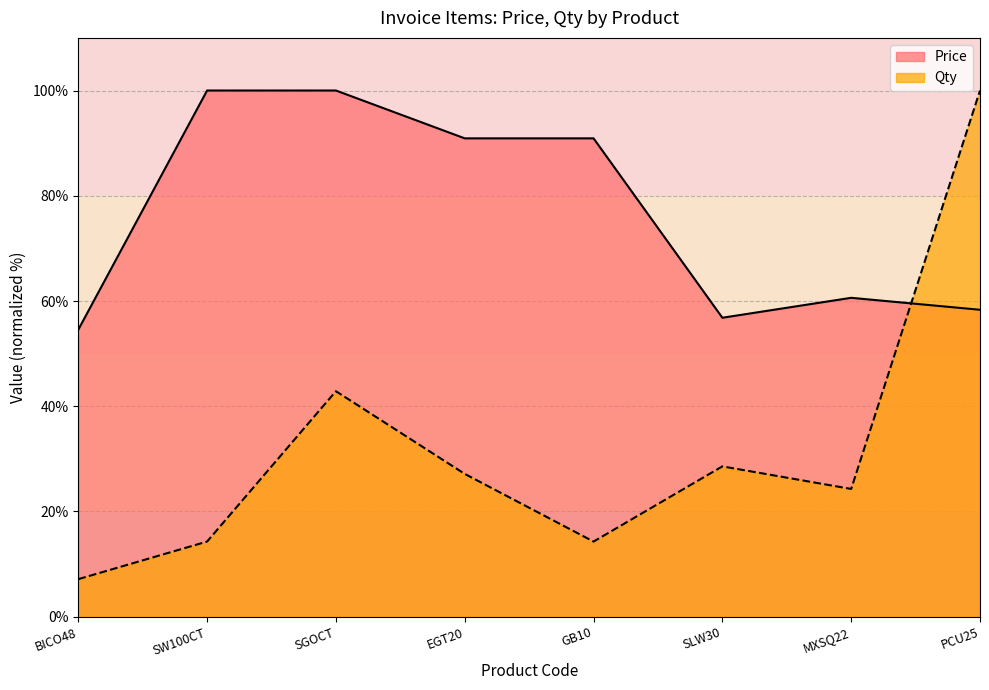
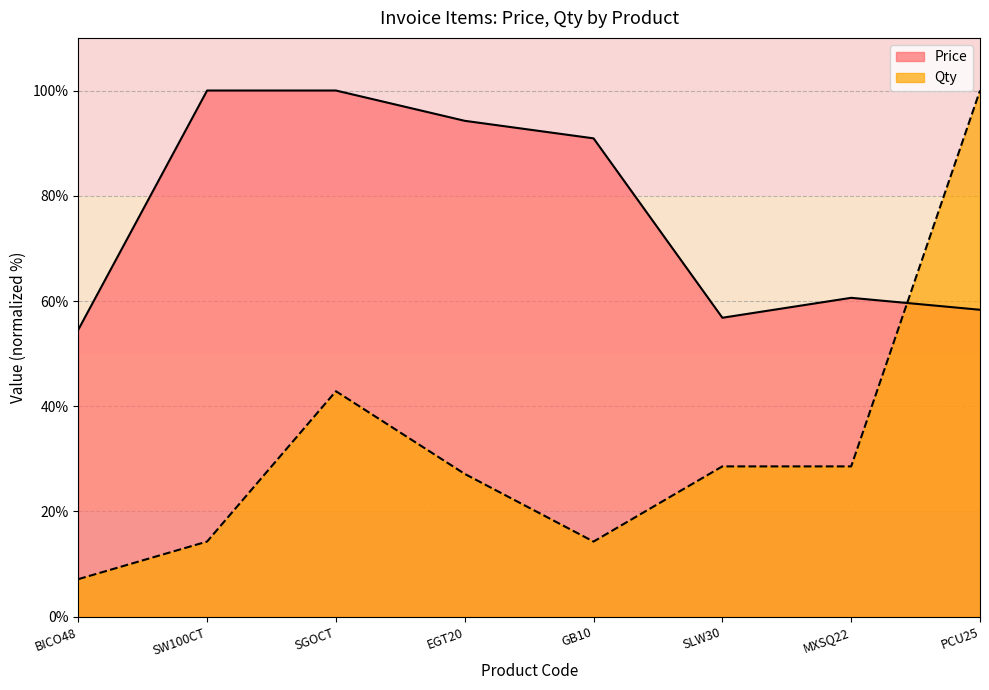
  {
    "Price": {
      "BICO48": "55%",
      "SW100CT": "100%",
      "SGOCT": "100%",
-     "EGT20": "91%",
+     "EGT20": "94%",
      "GB10": "91%",
      "SLW30": "57%",
      "MXSQ22": "61%",
      "PCU25": "58%"
    },
    "Qty": {
      "BICO48": "7%",
      "SW100CT": "14%",
      "SGOCT": "43%",
      "EGT20": "27%",
      "GB10": "14%",
      "SLW30": "29%",
-     "MXSQ22": "24%",
+     "MXSQ22": "29%",
      "PCU25": "100%"
    }
  }
